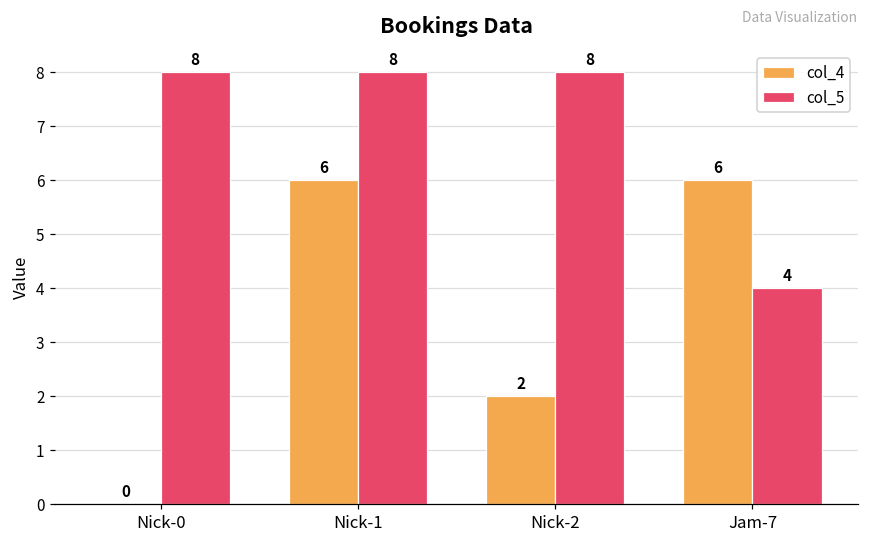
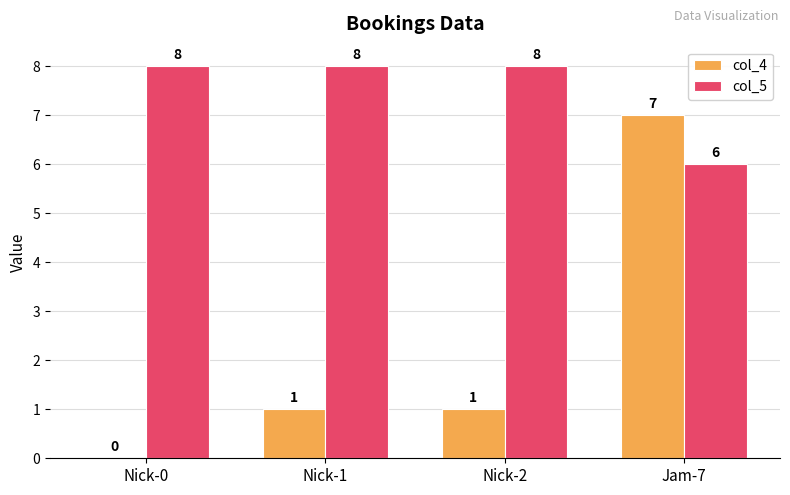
  {
    "col_4": {
      "Nick-0": 0,
-     "Nick-1": 6,
-     "Nick-2": 2,
-     "Jam-7": 6
+     "Nick-1": 1,
+     "Nick-2": 1,
+     "Jam-7": 7
    },
    "col_5": {
      "Nick-0": 8,
      "Nick-1": 8,
      "Nick-2": 8,
-     "Jam-7": 4
+     "Jam-7": 6
    }
  }
